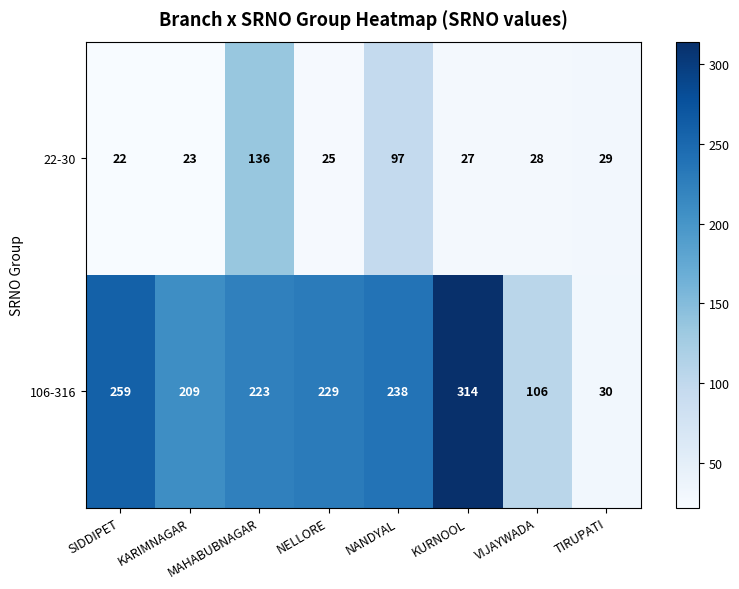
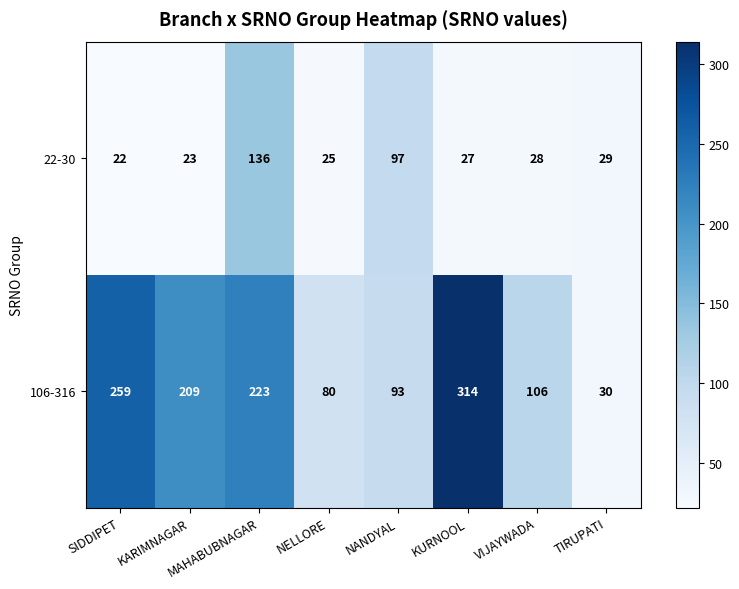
  {
    "22-30": {
      "SIDDIPET": 22,
      "KARIMNAGAR": 23,
      "MAHABUBNAGAR": 136,
      "NELLORE": 25,
      "NANDYAL": 97,
      "KURNOOL": 27,
      "VIJAYWADA": 28,
      "TIRUPATI": 29
    },
    "106-316": {
      "SIDDIPET": 259,
      "KARIMNAGAR": 209,
      "MAHABUBNAGAR": 223,
-     "NELLORE": 229,
-     "NANDYAL": 238,
+     "NELLORE": 80,
+     "NANDYAL": 93,
      "KURNOOL": 314,
      "VIJAYWADA": 106,
      "TIRUPATI": 30
    }
  }
